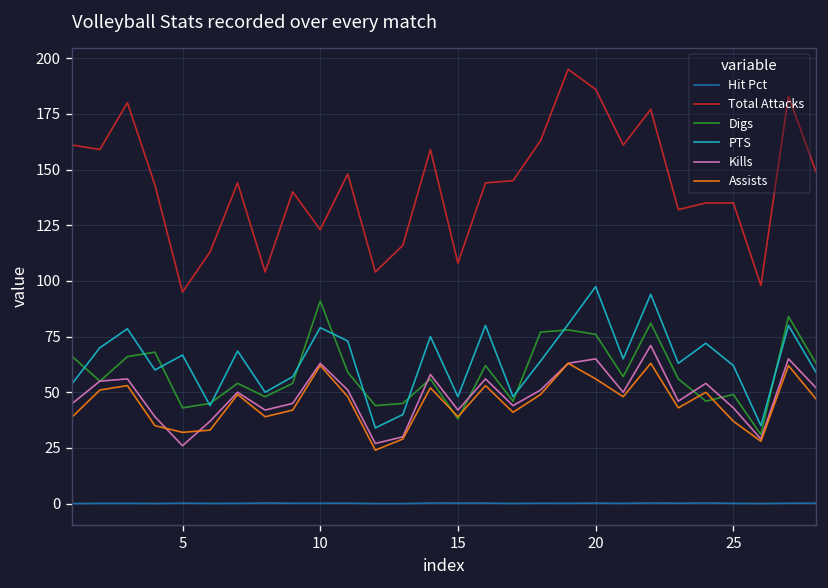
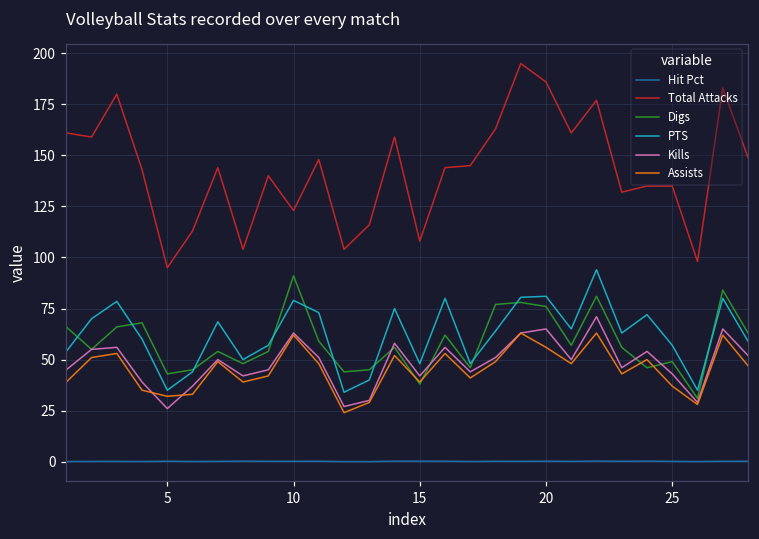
  {
    "Hit Pct": {
      "5": 0,
      "10": 0,
      "15": 0,
      "20": 0,
      "25": 0
    },
    "Total Attacks": {
      "5": 95,
      "10": 123,
      "15": 108,
      "20": 186,
      "25": 135
    },
    "Digs": {
      "5": 43,
      "10": 91,
      "20": 76,
      "25": 49
    },
    "PTS": {
-     "5": 67,
+     "5": 35,
      "10": 79,
      "15": 48,
-     "20": 97,
-     "25": 62
+     "20": 81,
+     "25": 57
    },
    "Kills": {
      "5": 26,
      "15": 42,
      "20": 65,
      "25": 43
    },
    "Assists": {
      "5": 32,
      "20": 56,
      "25": 37
    }
  }
